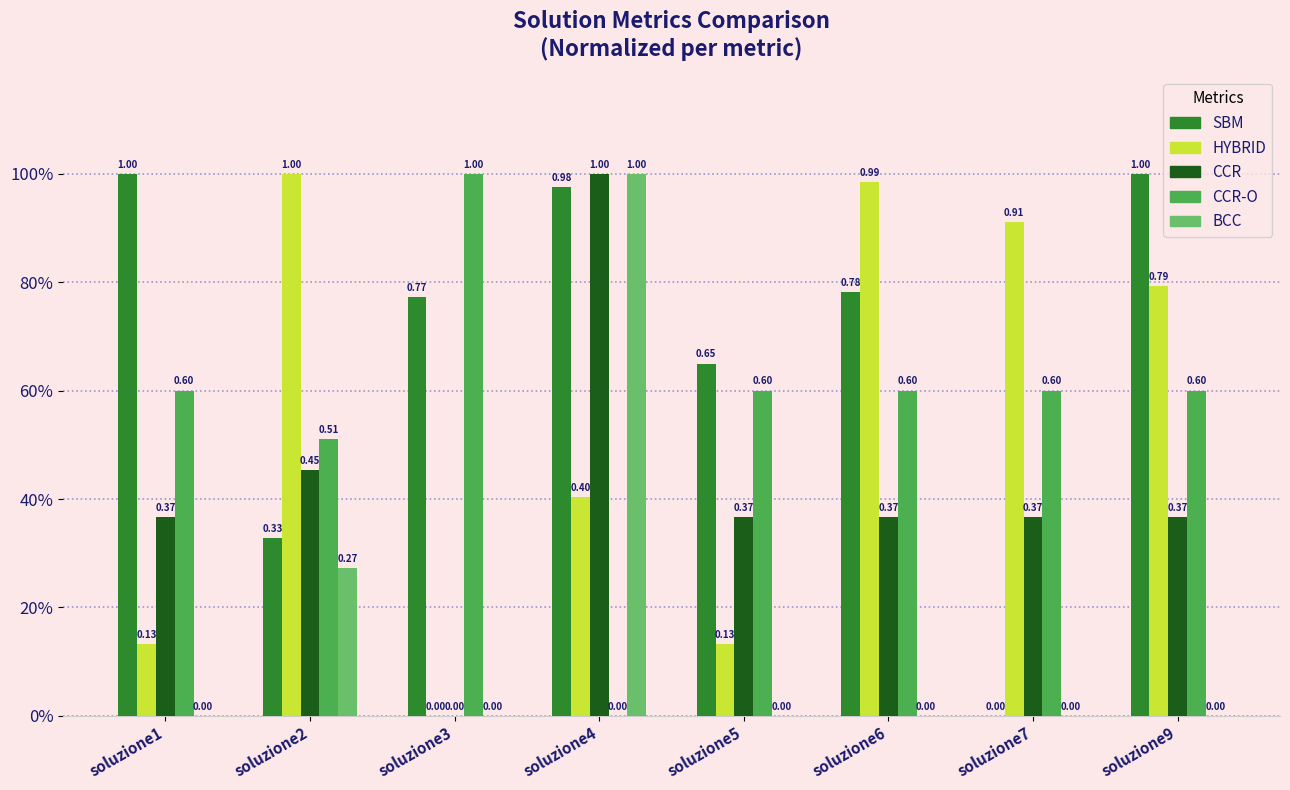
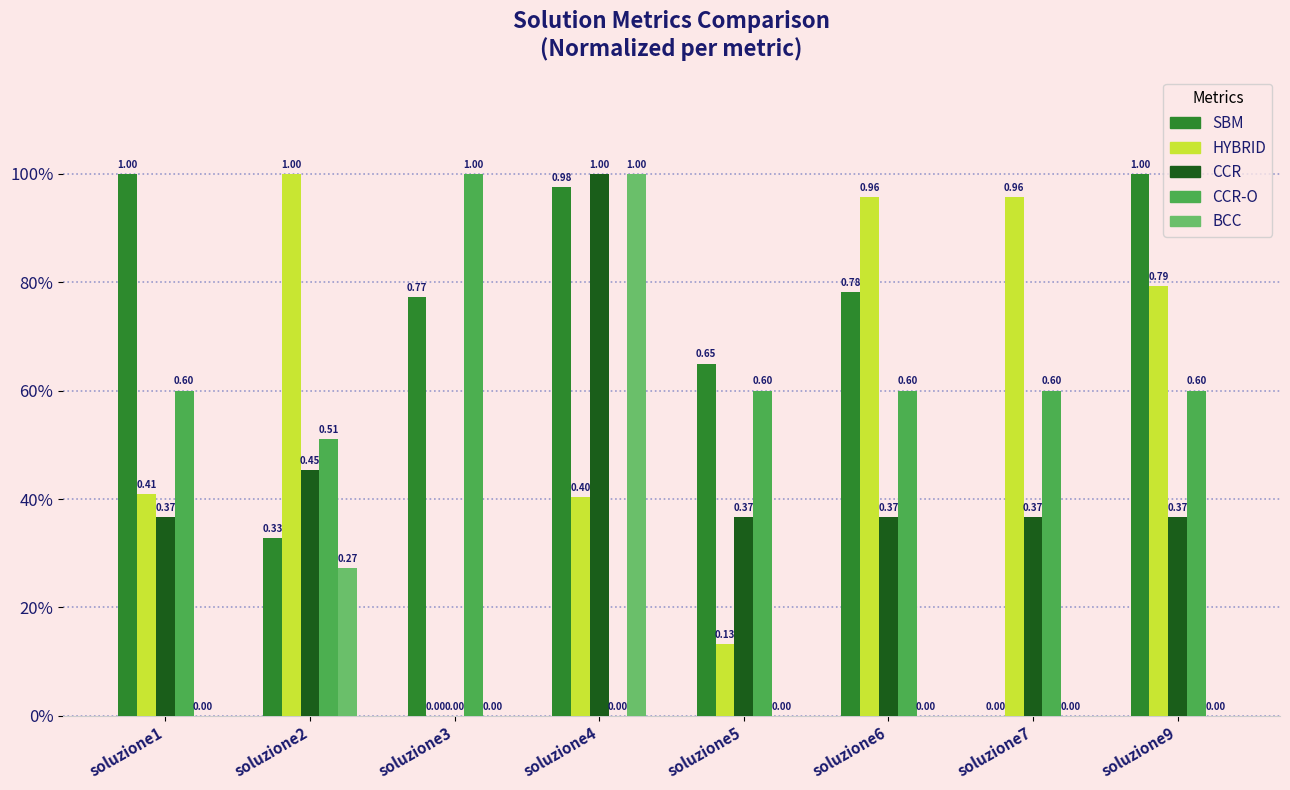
  {
    "HYBRID": {
-     "soluzione1": 0.13,
+     "soluzione1": 0.41,
      "soluzione2": 1.00,
      "soluzione3": 0.00,
      "soluzione4": 0.40,
      "soluzione5": 0.13,
-     "soluzione6": 0.99,
-     "soluzione7": 0.91,
+     "soluzione6": 0.96,
+     "soluzione7": 0.96,
      "soluzione9": 0.79
    }
  }
